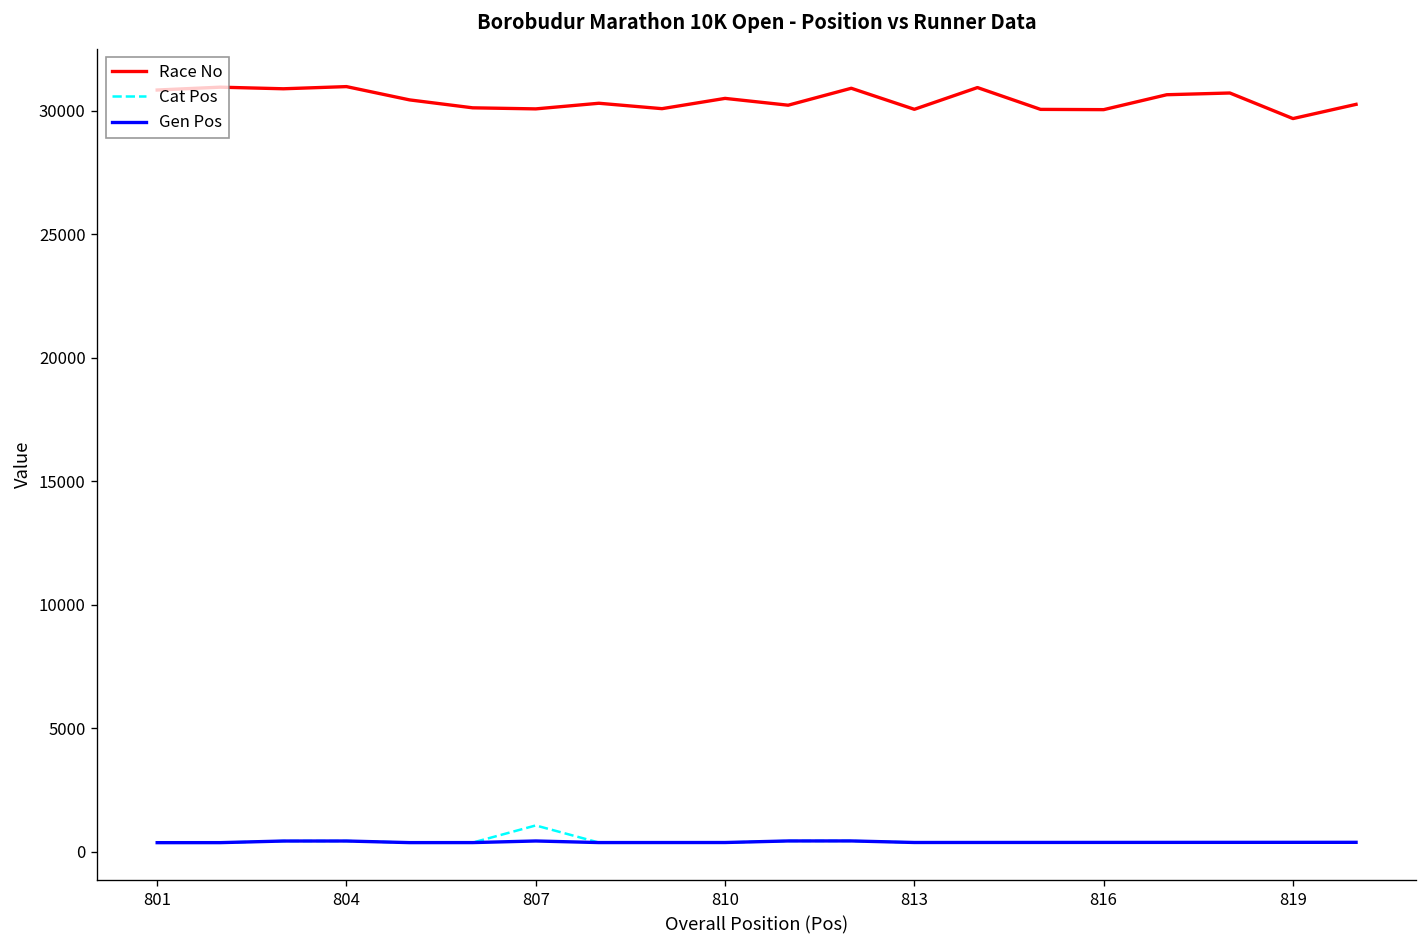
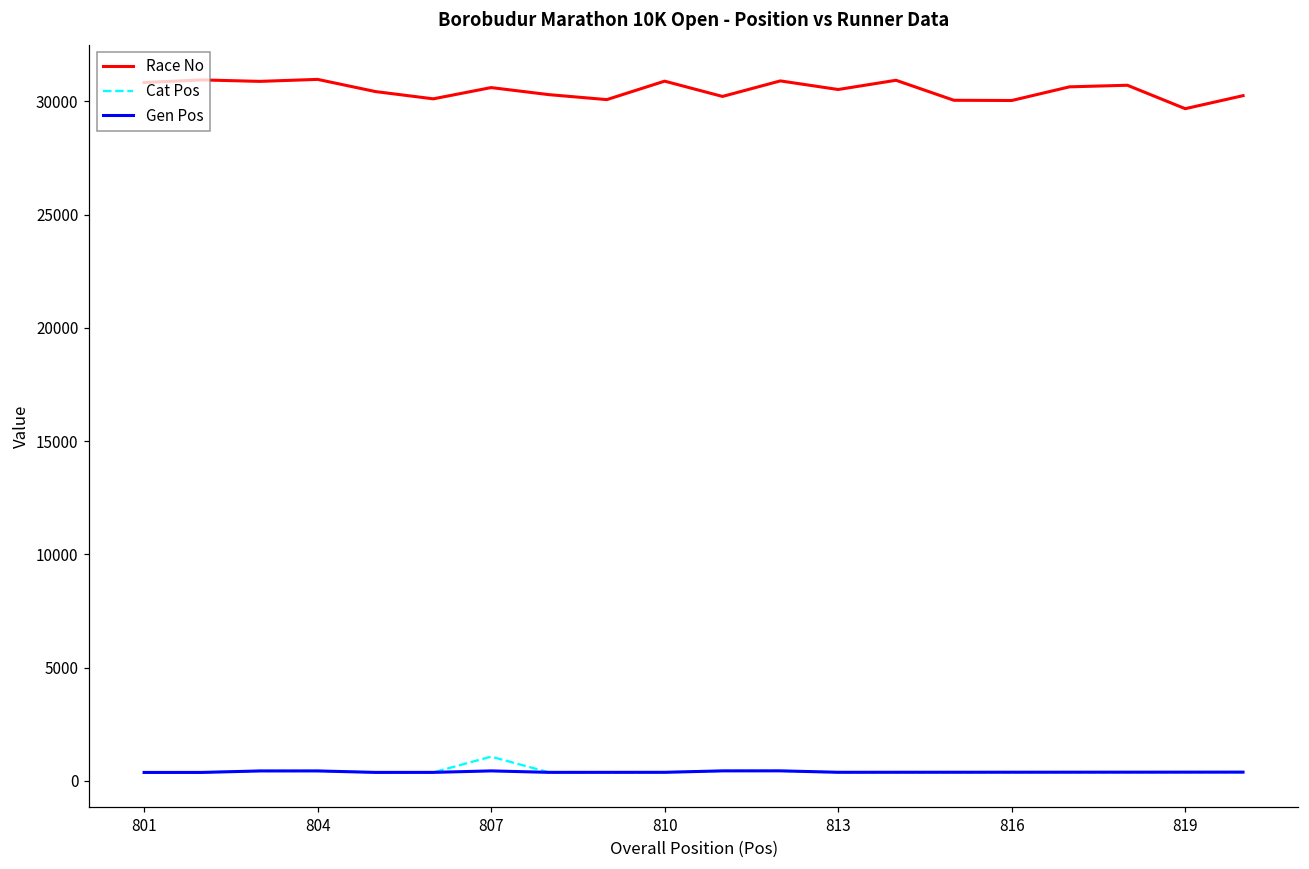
  {
    "Race No": {
      "804": 31000,
-     "807": 30100,
-     "810": 30500,
-     "813": 30100,
+     "807": 30600,
+     "810": 30900,
+     "813": 30500,
      "816": 30000,
      "819": 29700
    },
    "Cat Pos": {
      "807": 1100
    },
    "Gen Pos": {
      "807": 400
    }
  }
